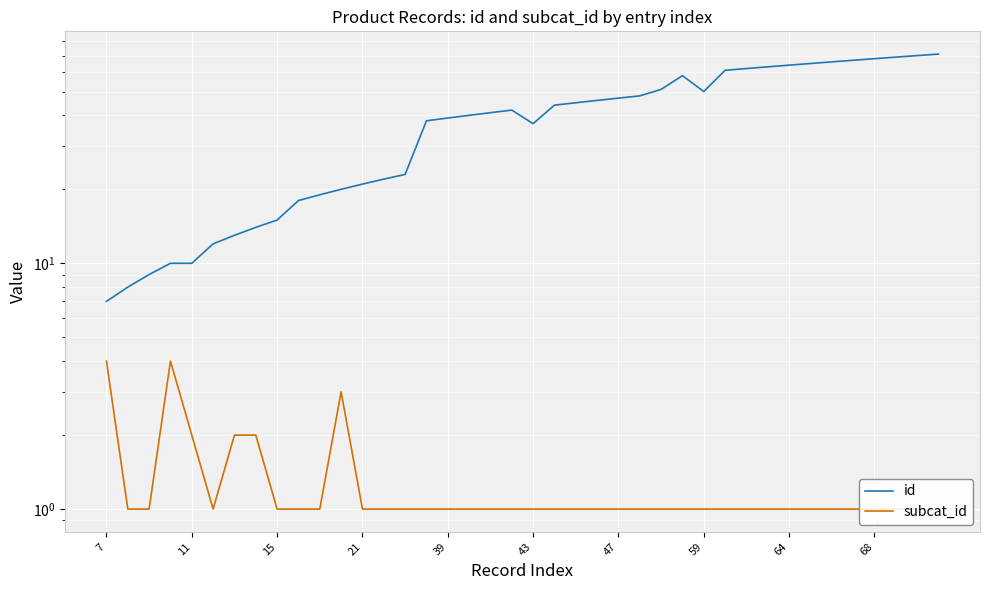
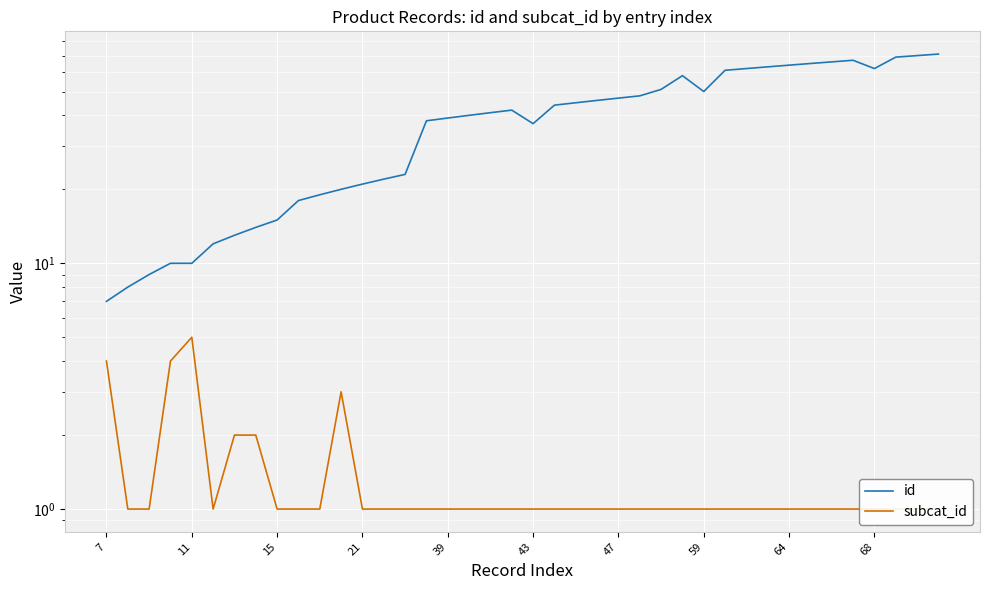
  {
    "id": {
      "7": 7,
      "11": 10,
      "15": 15,
      "21": 21,
      "39": 39,
      "43": 37,
      "47": 47,
      "59": 50,
      "64": 64,
-     "68": 68
+     "68": 62
    },
    "subcat_id": {
      "7": 4,
-     "11": 2,
+     "11": 5,
      "15": 1,
      "21": 1,
      "39": 1,
      "43": 1,
      "47": 1,
      "59": 1,
      "64": 1
    }
  }
